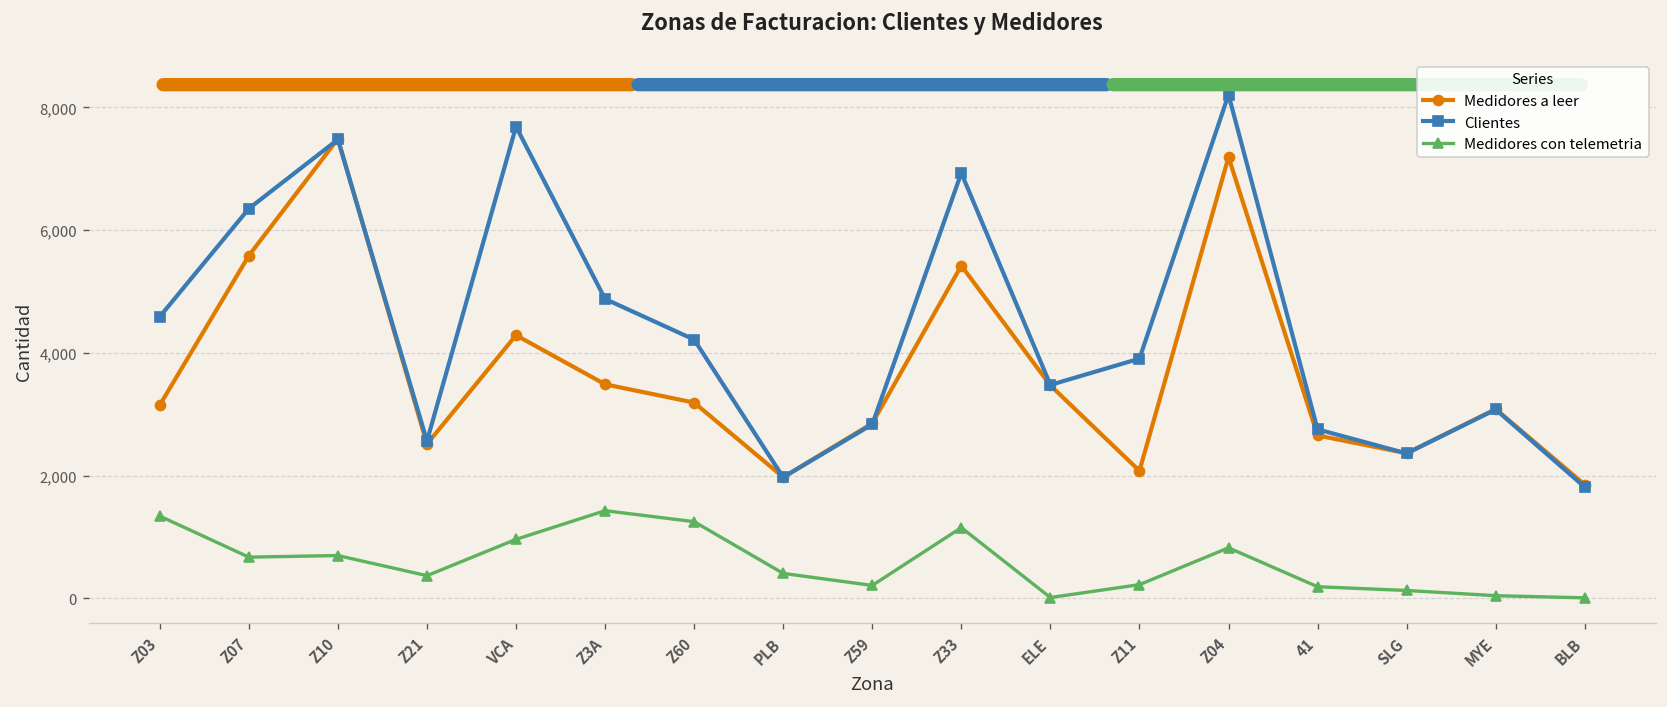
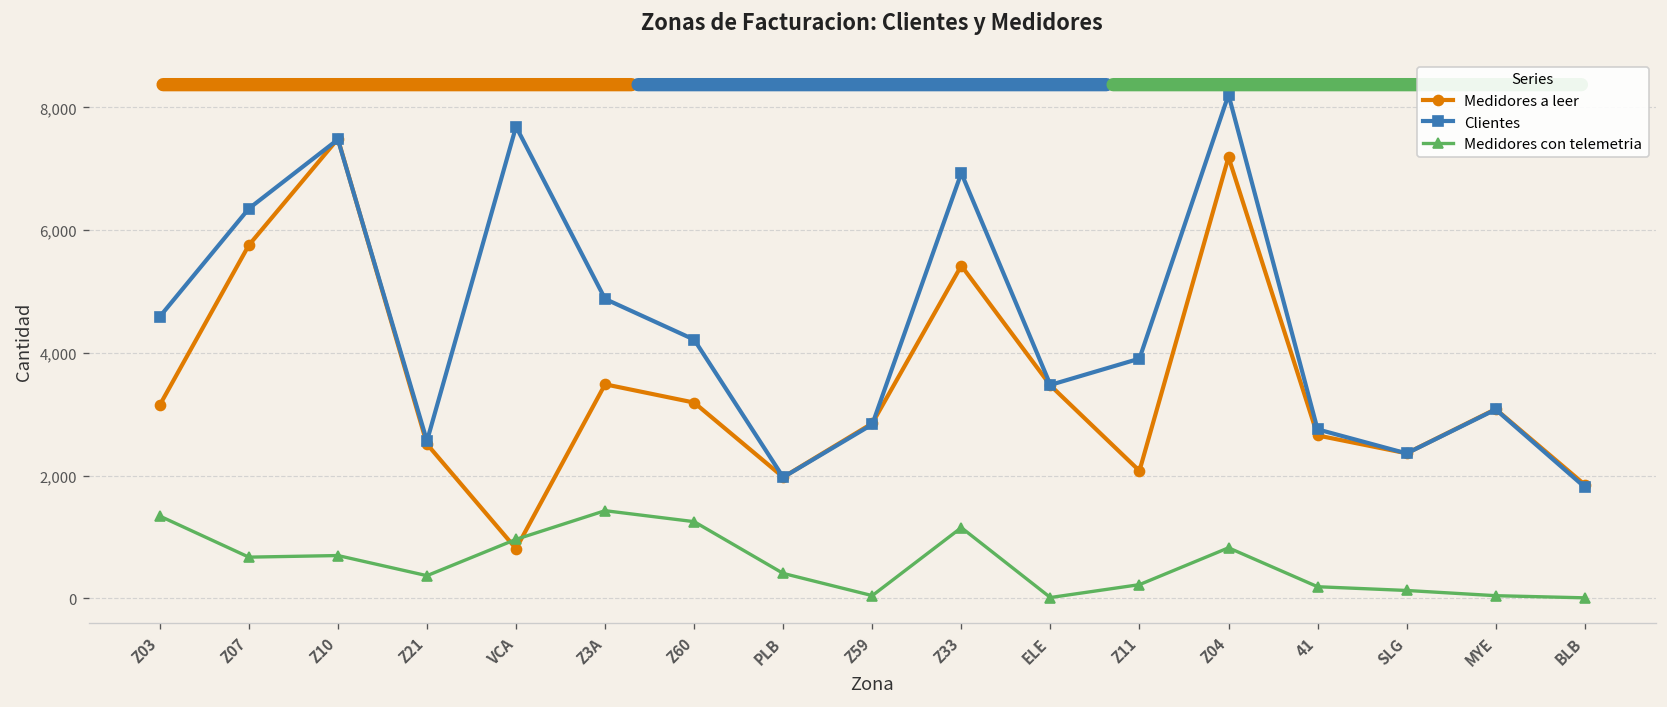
  {
    "Medidores a leer": {
      "Z03": "3,200",
-     "Z07": "5,600",
+     "Z07": "5,800",
      "Z21": "2,500",
-     "VCA": "4,300",
+     "VCA": "800",
      "Z3A": "3,500",
      "Z60": "3,200",
      "Z33": "5,400",
      "Z11": "2,100",
      "Z04": "7,200",
      "41": "2,700"
    },
    "Clientes": {
      "Z03": "4,600",
      "Z07": "6,400",
      "Z21": "2,600",
      "VCA": "7,700",
      "Z3A": "4,900",
      "Z60": "4,200",
      "Z33": "6,900",
      "Z11": "3,900",
      "Z04": "8,200",
      "41": "2,800"
    },
    "Medidores con telemetria": {
      "Z03": "1,300",
      "Z07": "700",
      "Z10": "700",
      "Z21": "400",
      "VCA": "1,000",
      "Z3A": "1,400",
      "Z60": "1,300",
      "PLB": "400",
-     "Z59": "200",
+     "Z59": "0",
      "Z33": "1,200",
      "ELE": "0",
      "Z11": "200",
      "Z04": "800",
      "41": "200",
      "SLG": "100",
      "MYE": "0",
      "BLB": "0"
    }
  }
